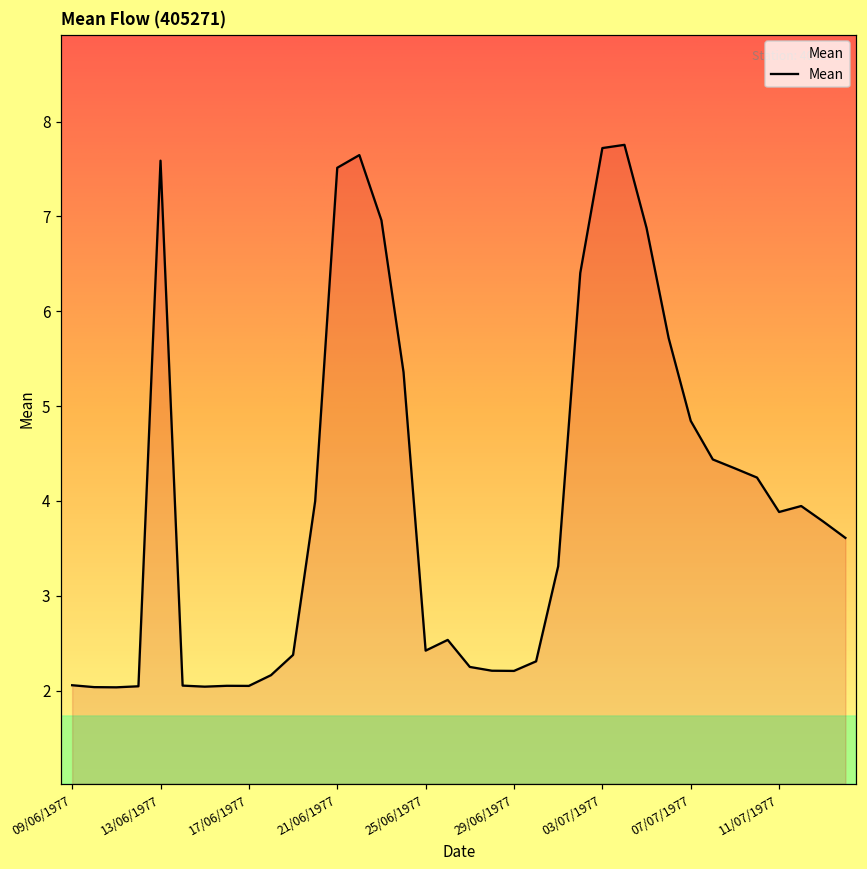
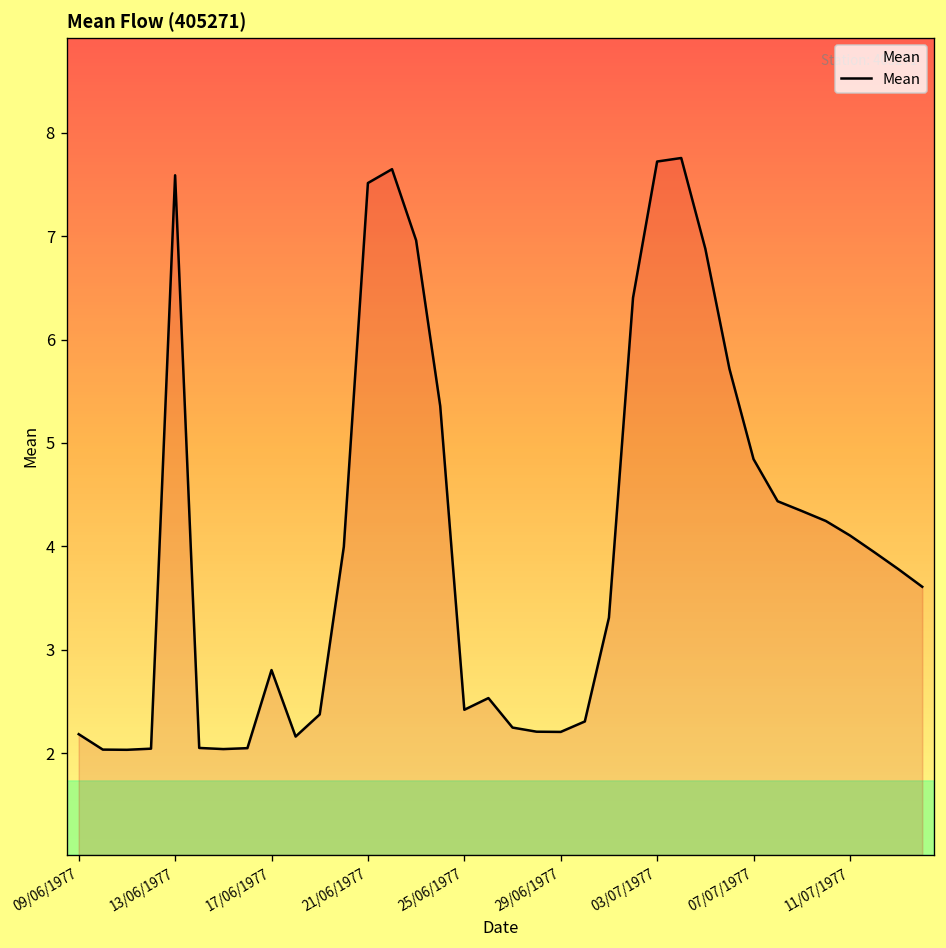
  {
-   "09/06/1977": 2.1,
+   "09/06/1977": 2.2,
    "13/06/1977": 7.6,
-   "17/06/1977": 2.0,
+   "17/06/1977": 2.8,
    "21/06/1977": 7.5,
    "25/06/1977": 2.4,
    "29/06/1977": 2.2,
    "03/07/1977": 7.7,
    "07/07/1977": 4.8,
-   "11/07/1977": 3.9
+   "11/07/1977": 4.1
  }
